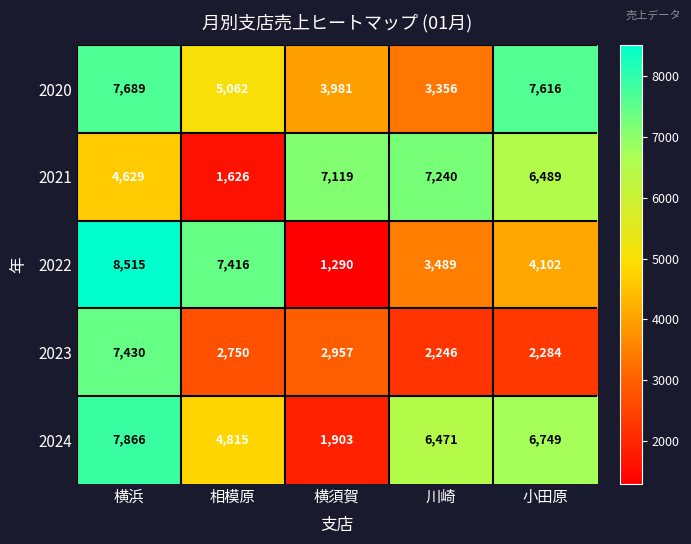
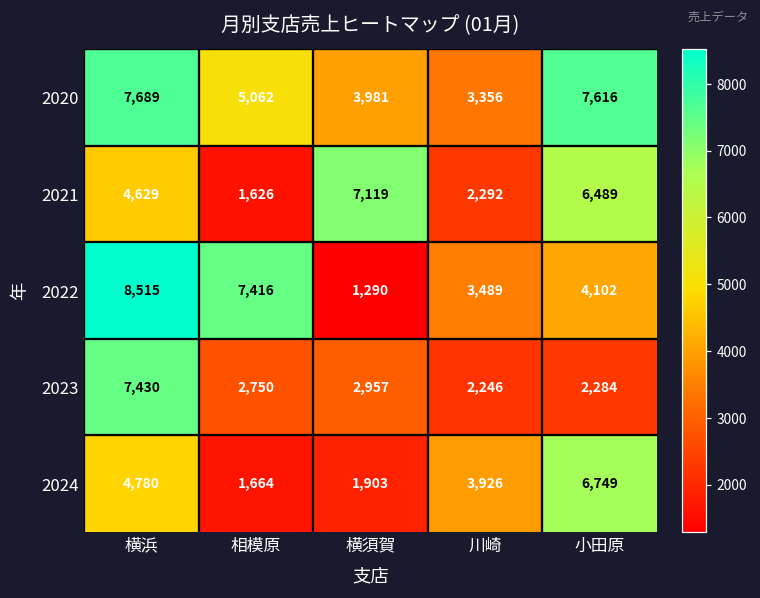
  {
    "2020": {
      "横浜": "7,689",
      "相模原": "5,062",
      "横須賀": "3,981",
      "川崎": "3,356",
      "小田原": "7,616"
    },
    "2021": {
      "横浜": "4,629",
      "相模原": "1,626",
      "横須賀": "7,119",
-     "川崎": "7,240",
+     "川崎": "2,292",
      "小田原": "6,489"
    },
    "2022": {
      "横浜": "8,515",
      "相模原": "7,416",
      "横須賀": "1,290",
      "川崎": "3,489",
      "小田原": "4,102"
    },
    "2023": {
      "横浜": "7,430",
      "相模原": "2,750",
      "横須賀": "2,957",
      "川崎": "2,246",
      "小田原": "2,284"
    },
    "2024": {
-     "横浜": "7,866",
-     "相模原": "4,815",
+     "横浜": "4,780",
+     "相模原": "1,664",
      "横須賀": "1,903",
-     "川崎": "6,471",
+     "川崎": "3,926",
      "小田原": "6,749"
    }
  }
